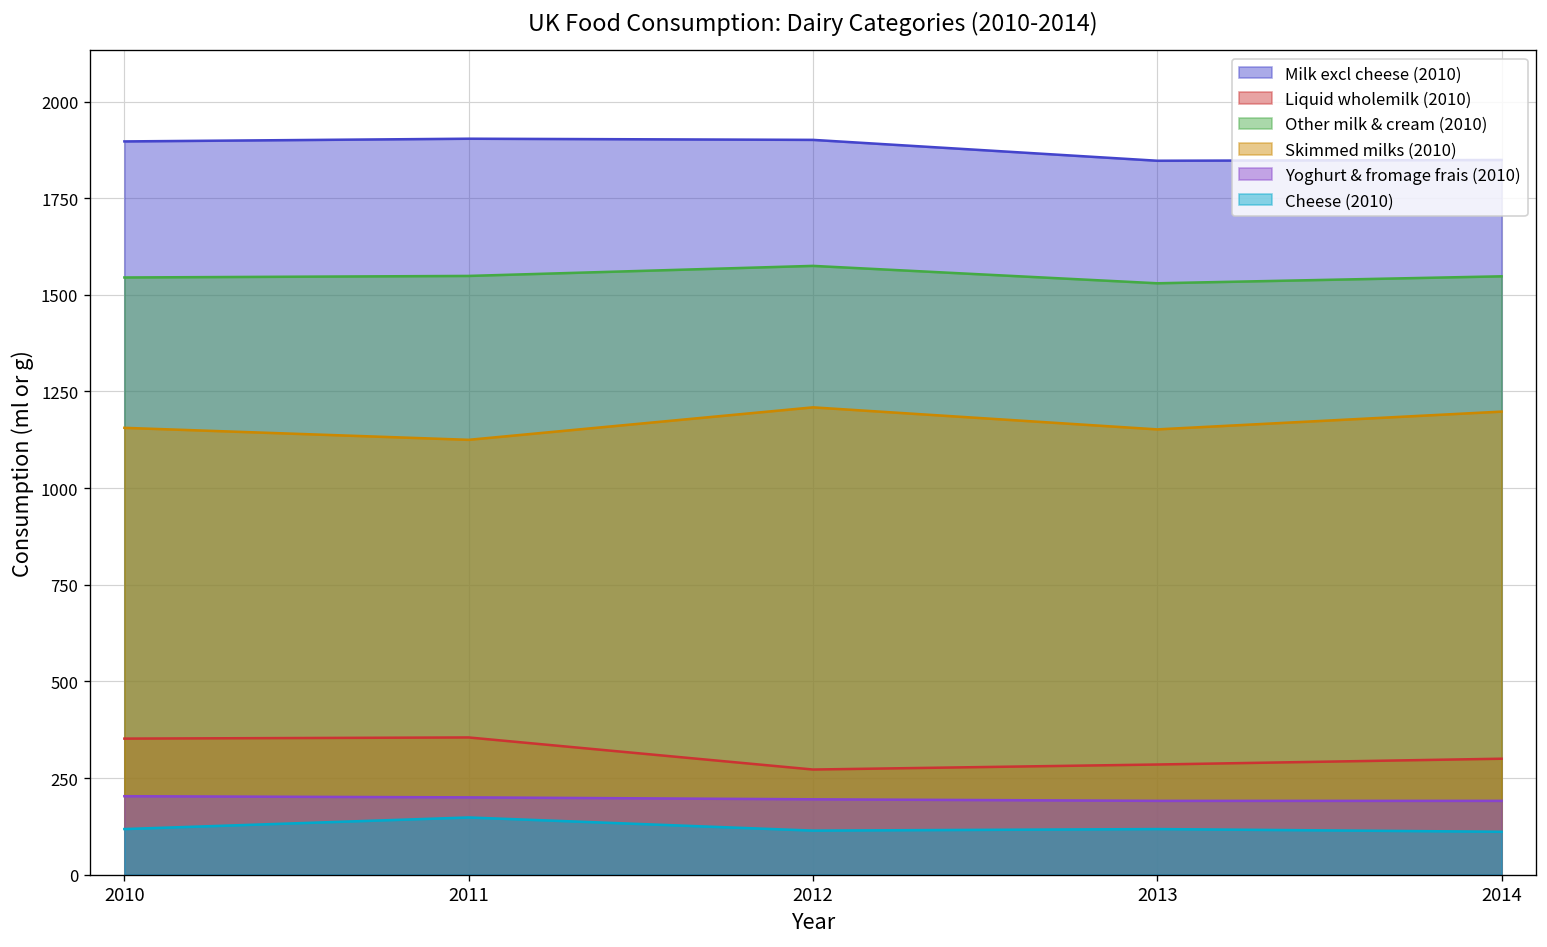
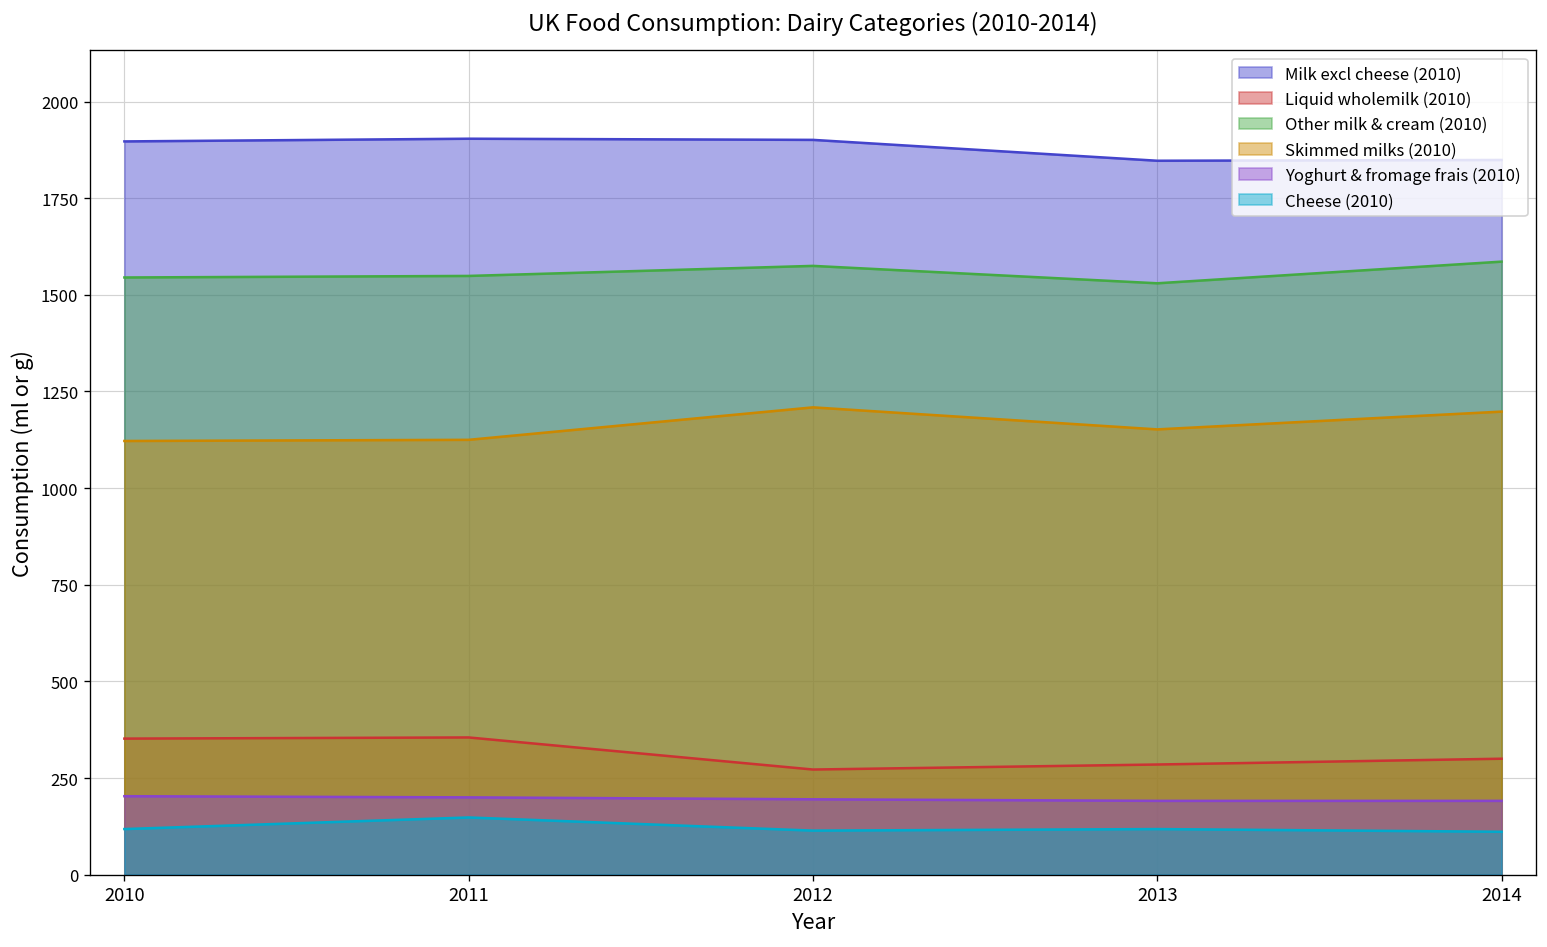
  {
    "Liquid wholemilk (2010)": {
      "2010": 350,
      "2011": 360,
      "2012": 270,
      "2013": 290,
      "2014": 300
    },
    "Other milk & cream (2010)": {
      "2010": 1550,
      "2011": 1550,
      "2012": 1580,
      "2013": 1530,
-     "2014": 1550
+     "2014": 1590
    },
    "Skimmed milks (2010)": {
-     "2010": 1160,
+     "2010": 1120,
      "2011": 1130,
      "2012": 1210,
      "2013": 1150,
      "2014": 1200
    },
    "Cheese (2010)": {
      "2010": 120,
      "2011": 150,
      "2012": 110,
      "2013": 120,
      "2014": 110
    }
  }
